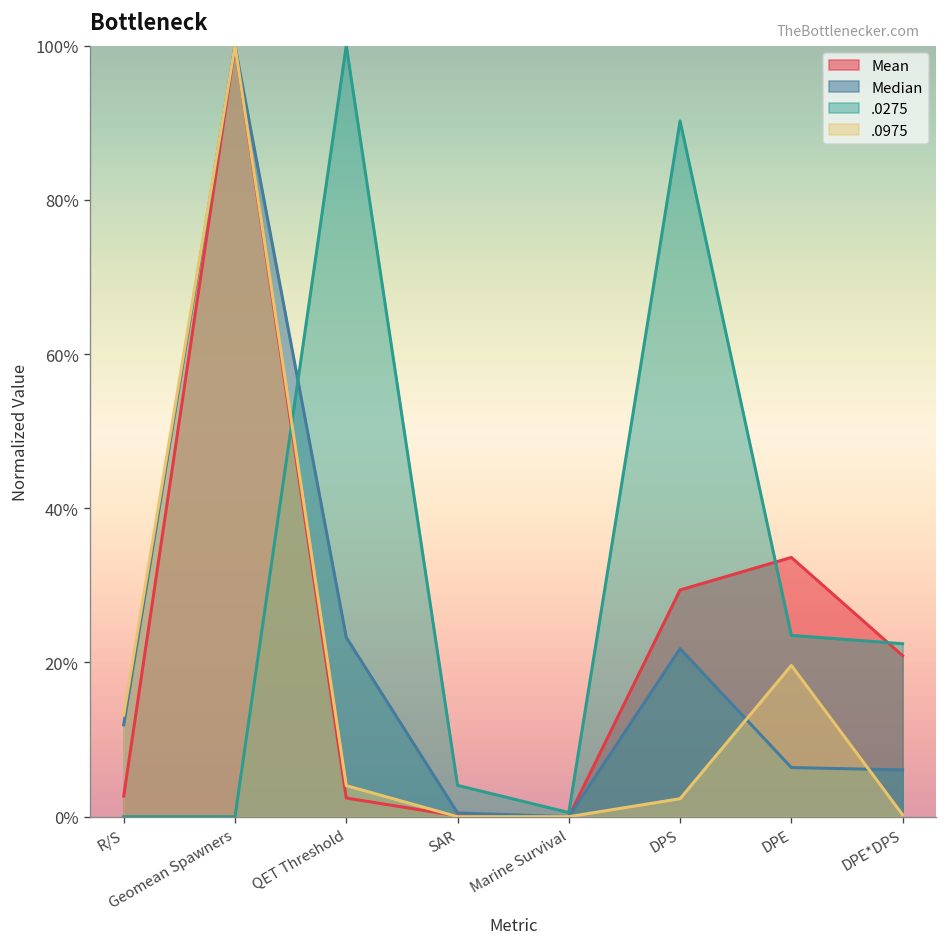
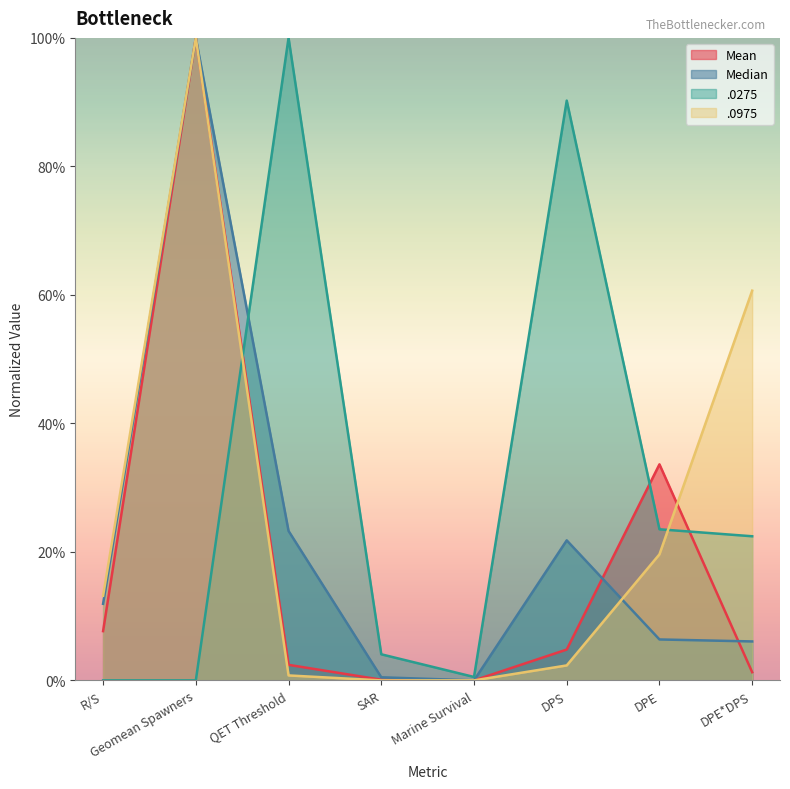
  {
    "Mean": {
-     "R/S": "3%",
+     "R/S": "8%",
      "QET Threshold": "2%",
-     "DPS": "29%",
+     "DPS": "5%",
      "DPE": "34%",
-     "DPE*DPS": "21%"
+     "DPE*DPS": "1%"
    },
    ".0975": {
      "R/S": "13%",
-     "QET Threshold": "4%",
+     "QET Threshold": "1%",
      "DPS": "2%",
      "DPE": "20%",
-     "DPE*DPS": "0%"
+     "DPE*DPS": "61%"
    }
  }
